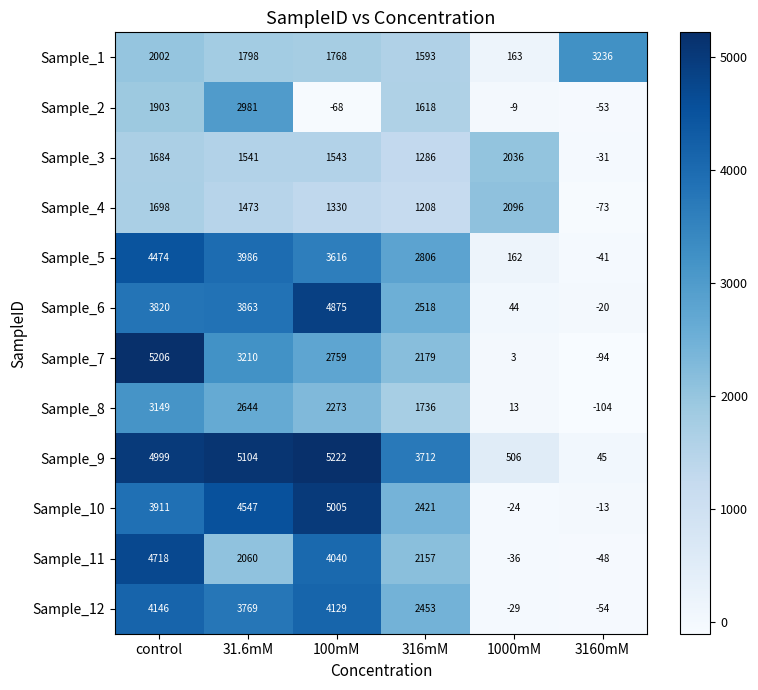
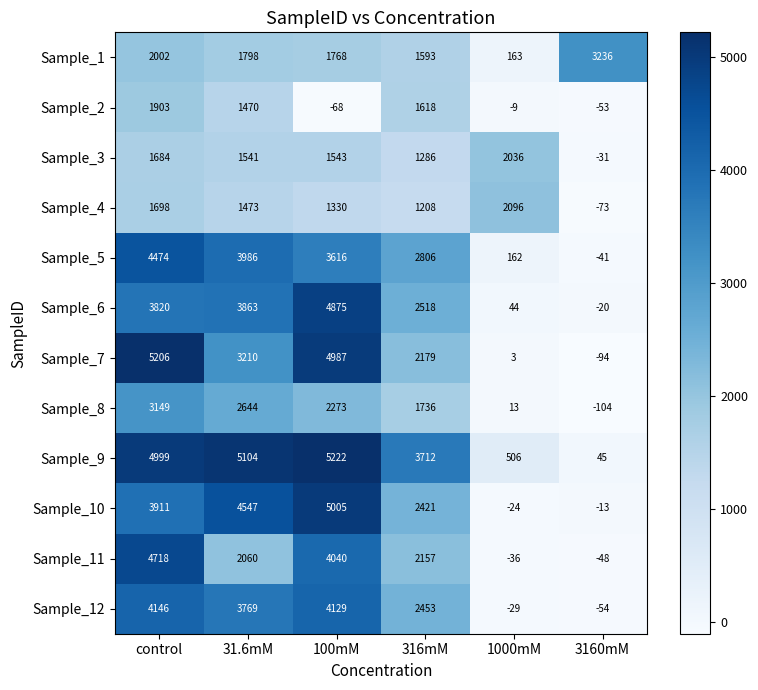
  {
    "Sample_1": {
      "control": 2002,
      "31.6mM": 1798,
      "100mM": 1768,
      "316mM": 1593,
      "1000mM": 163,
      "3160mM": 3236
    },
    "Sample_2": {
      "control": 1903,
-     "31.6mM": 2981,
+     "31.6mM": 1470,
      "100mM": -68,
      "316mM": 1618,
      "1000mM": -9,
      "3160mM": -53
    },
    "Sample_3": {
      "control": 1684,
      "31.6mM": 1541,
      "100mM": 1543,
      "316mM": 1286,
      "1000mM": 2036,
      "3160mM": -31
    },
    "Sample_4": {
      "control": 1698,
      "31.6mM": 1473,
      "100mM": 1330,
      "316mM": 1208,
      "1000mM": 2096,
      "3160mM": -73
    },
    "Sample_5": {
      "control": 4474,
      "31.6mM": 3986,
      "100mM": 3616,
      "316mM": 2806,
      "1000mM": 162,
      "3160mM": -41
    },
    "Sample_6": {
      "control": 3820,
      "31.6mM": 3863,
      "100mM": 4875,
      "316mM": 2518,
      "1000mM": 44,
      "3160mM": -20
    },
    "Sample_7": {
      "control": 5206,
      "31.6mM": 3210,
-     "100mM": 2759,
+     "100mM": 4987,
      "316mM": 2179,
      "1000mM": 3,
      "3160mM": -94
    },
    "Sample_8": {
      "control": 3149,
      "31.6mM": 2644,
      "100mM": 2273,
      "316mM": 1736,
      "1000mM": 13,
      "3160mM": -104
    },
    "Sample_9": {
      "control": 4999,
      "31.6mM": 5104,
      "100mM": 5222,
      "316mM": 3712,
      "1000mM": 506,
      "3160mM": 45
    },
    "Sample_10": {
      "control": 3911,
      "31.6mM": 4547,
      "100mM": 5005,
      "316mM": 2421,
      "1000mM": -24,
      "3160mM": -13
    },
    "Sample_11": {
      "control": 4718,
      "31.6mM": 2060,
      "100mM": 4040,
      "316mM": 2157,
      "1000mM": -36,
      "3160mM": -48
    },
    "Sample_12": {
      "control": 4146,
      "31.6mM": 3769,
      "100mM": 4129,
      "316mM": 2453,
      "1000mM": -29,
      "3160mM": -54
    }
  }
